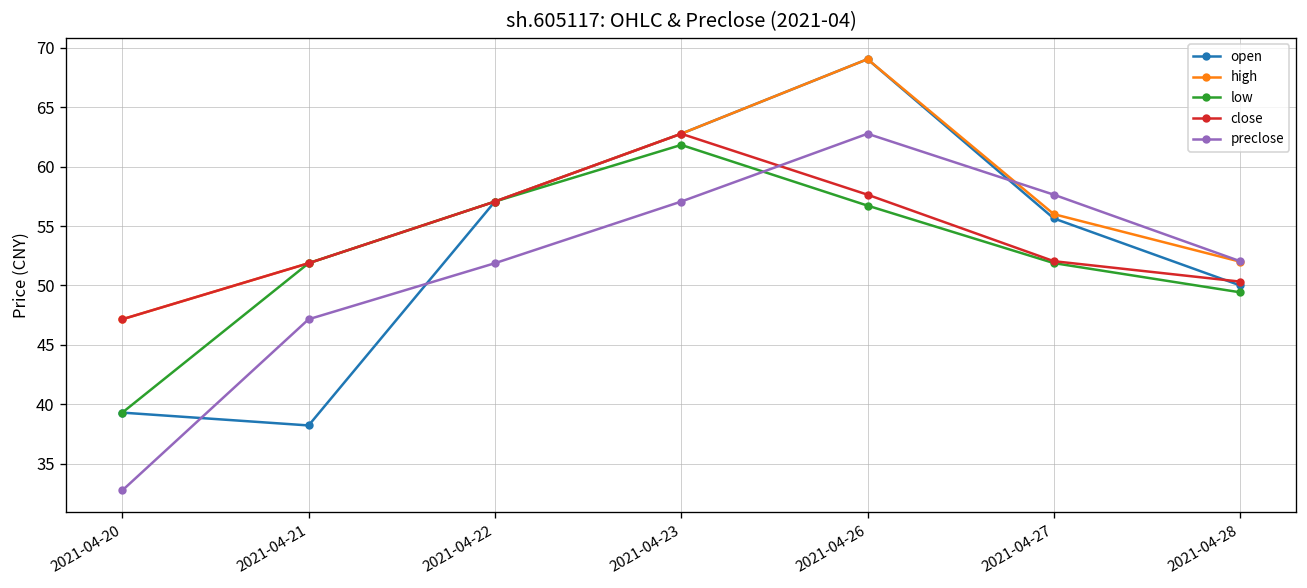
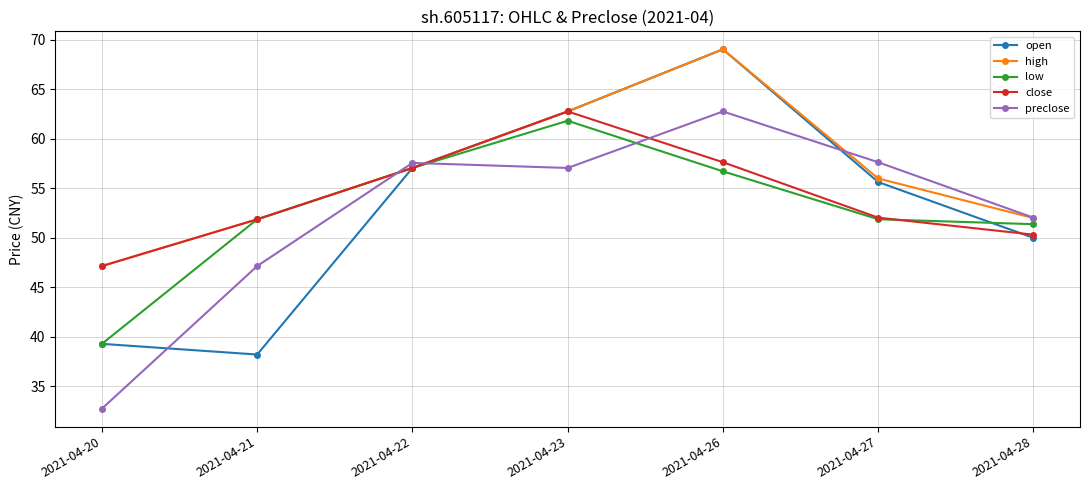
  {
    "open": {
      "2021-04-21": 38,
      "2021-04-27": 56,
      "2021-04-28": 50
    },
    "high": {
      "2021-04-27": 56
    },
    "low": {
      "2021-04-23": 62,
      "2021-04-26": 57,
-     "2021-04-28": 49
+     "2021-04-28": 51
    },
    "close": {
      "2021-04-26": 58,
      "2021-04-28": 50
    },
    "preclose": {
      "2021-04-20": 33,
      "2021-04-21": 47,
-     "2021-04-22": 52,
+     "2021-04-22": 58,
      "2021-04-23": 57,
      "2021-04-26": 63,
      "2021-04-27": 58
    }
  }
